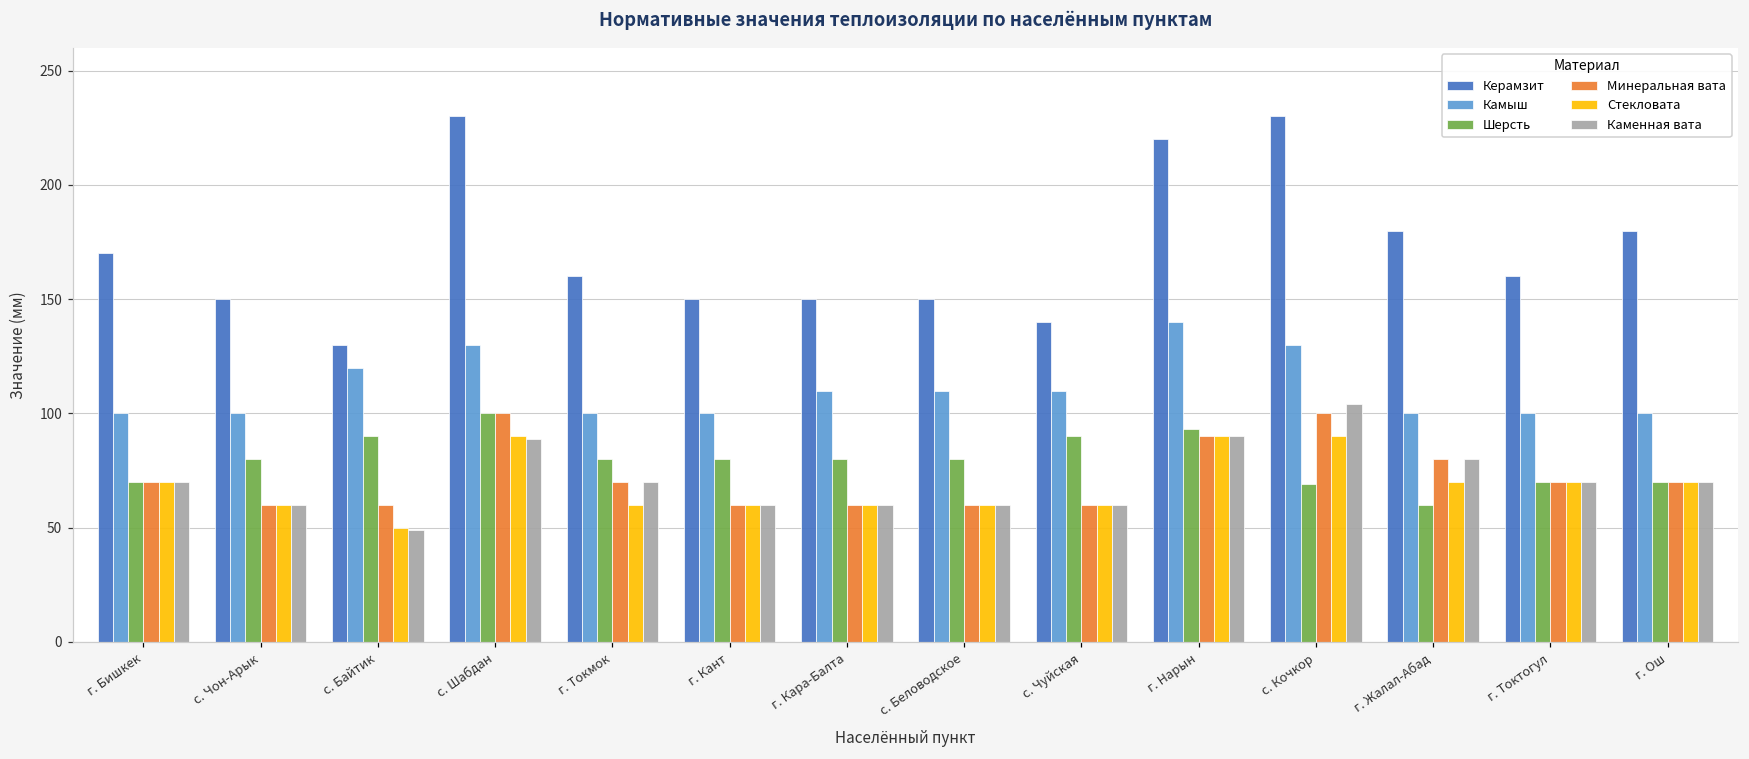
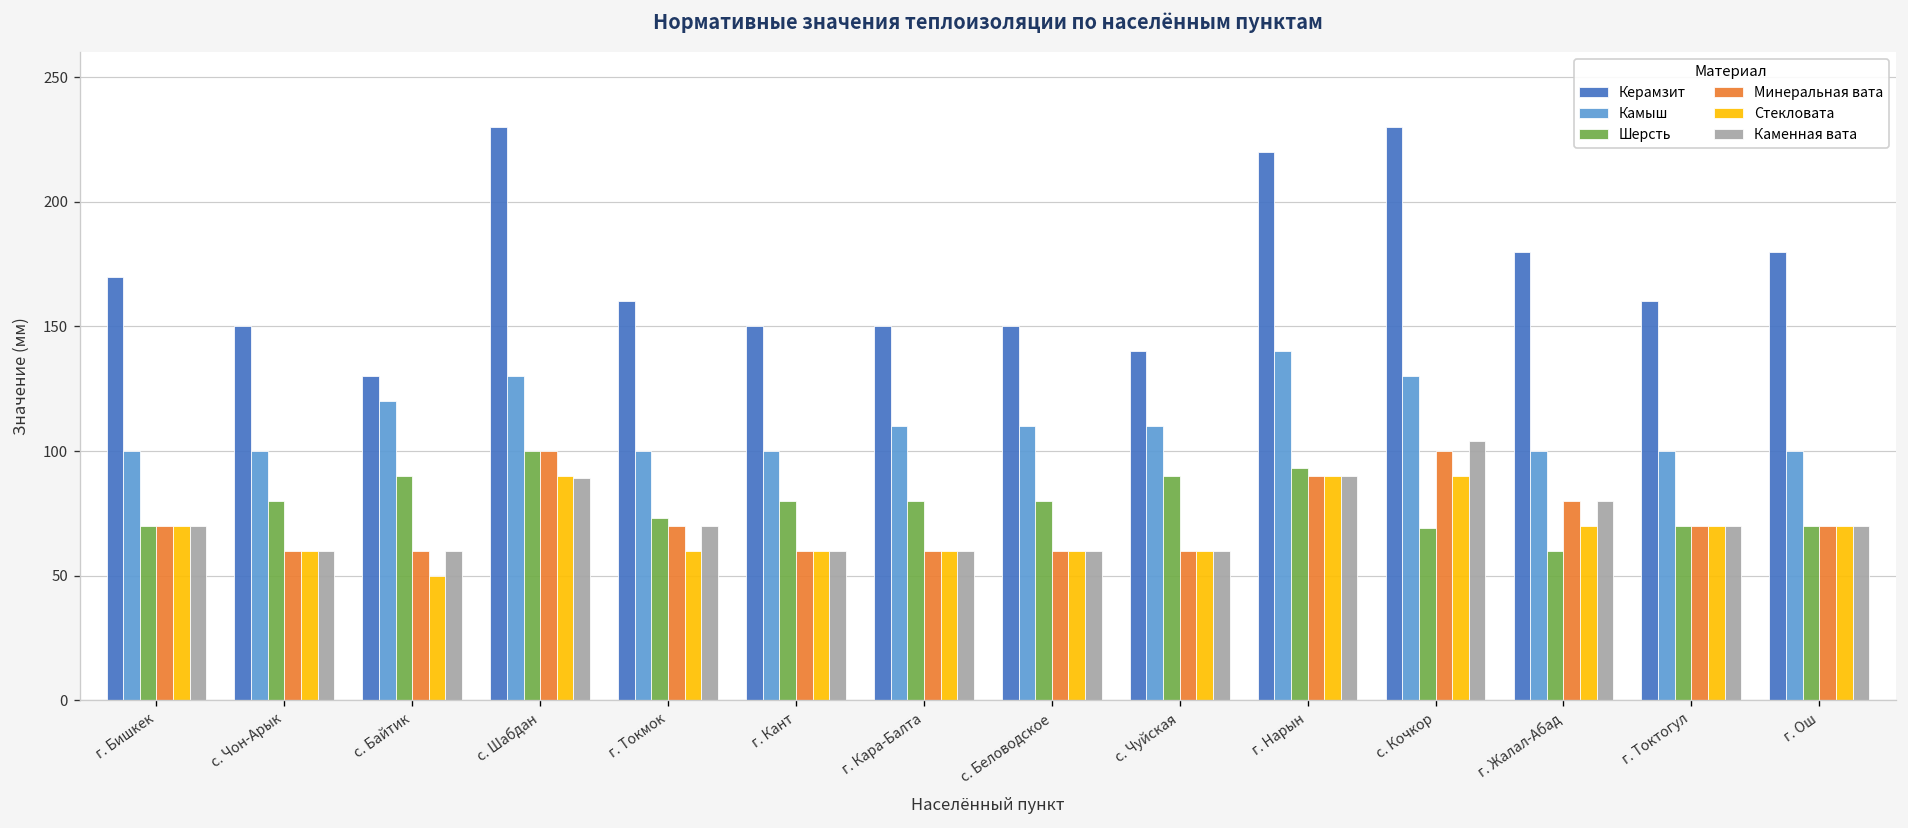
  {
    "Шерсть": {
      "г. Бишкек": 70,
      "с. Чон-Арык": 80,
      "с. Байтик": 90,
      "с. Шабдан": 100,
-     "г. Токмок": 80,
+     "г. Токмок": 73,
      "г. Кант": 80,
      "г. Кара-Балта": 80,
      "с. Беловодское": 80,
      "с. Чуйская": 90,
      "г. Нарын": 93,
      "с. Кочкор": 69,
      "г. Жалал-Абад": 60,
      "г. Токтогул": 70,
      "г. Ош": 70
    },
    "Минеральная вата": {
      "г. Бишкек": 70,
      "с. Чон-Арык": 60,
      "с. Байтик": 60,
      "с. Шабдан": 100,
      "г. Токмок": 70,
      "г. Кант": 60,
      "г. Кара-Балта": 60,
      "с. Беловодское": 60,
      "с. Чуйская": 60,
      "г. Нарын": 90,
      "с. Кочкор": 100,
      "г. Жалал-Абад": 80,
      "г. Токтогул": 70,
      "г. Ош": 70
    },
    "Стекловата": {
      "г. Бишкек": 70,
      "с. Чон-Арык": 60,
      "с. Байтик": 50,
      "с. Шабдан": 90,
      "г. Токмок": 60,
      "г. Кант": 60,
      "г. Кара-Балта": 60,
      "с. Беловодское": 60,
      "с. Чуйская": 60,
      "г. Нарын": 90,
      "с. Кочкор": 90,
      "г. Жалал-Абад": 70,
      "г. Токтогул": 70,
      "г. Ош": 70
    },
    "Каменная вата": {
      "г. Бишкек": 70,
      "с. Чон-Арык": 60,
-     "с. Байтик": 49,
+     "с. Байтик": 60,
      "с. Шабдан": 89,
      "г. Токмок": 70,
      "г. Кант": 60,
      "г. Кара-Балта": 60,
      "с. Беловодское": 60,
      "с. Чуйская": 60,
      "г. Нарын": 90,
      "с. Кочкор": 104,
      "г. Жалал-Абад": 80,
      "г. Токтогул": 70,
      "г. Ош": 70
    }
  }
